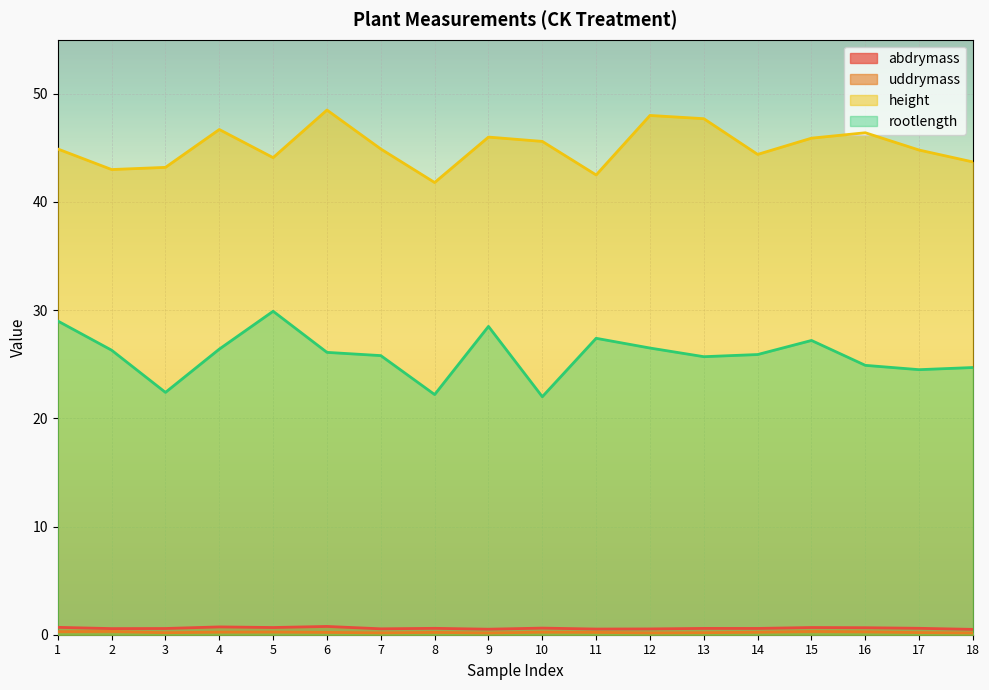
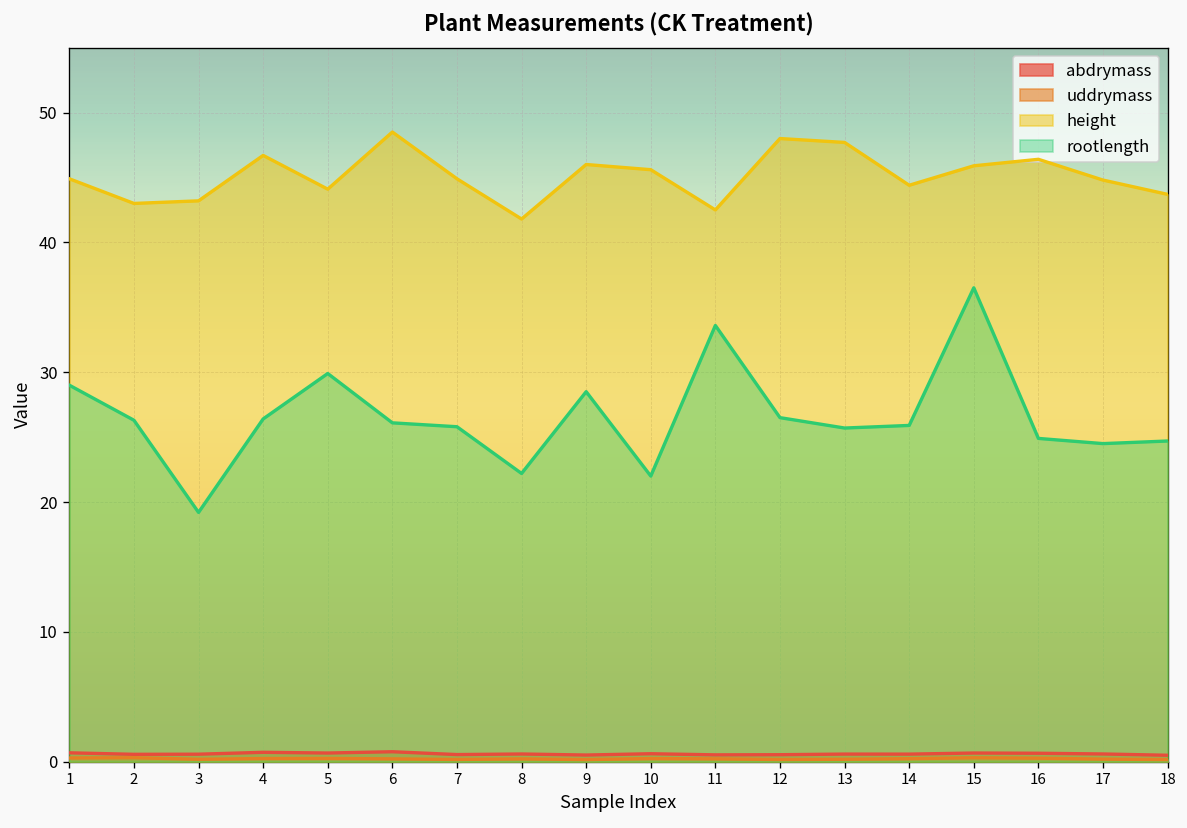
  {
    "height": {
      "1": 44.9,
      "2": 43.0,
      "3": 43.2,
      "4": 46.7,
      "5": 44.1,
      "6": 48.5,
      "7": 44.9,
      "8": 41.8,
      "9": 46.0,
      "10": 45.6,
      "11": 42.5,
      "12": 48.0,
      "13": 47.7,
      "14": 44.4,
      "15": 45.9,
      "17": 44.8,
      "18": 43.7
    },
    "rootlength": {
      "1": 29.0,
      "2": 26.3,
-     "3": 22.4,
+     "3": 19.2,
      "4": 26.4,
      "5": 29.9,
      "6": 26.1,
      "7": 25.8,
      "8": 22.2,
      "9": 28.5,
      "10": 22.0,
-     "11": 27.4,
+     "11": 33.6,
      "12": 26.5,
      "13": 25.7,
      "14": 25.9,
-     "15": 27.2,
+     "15": 36.5,
      "16": 24.9,
      "17": 24.5,
      "18": 24.7
    }
  }
